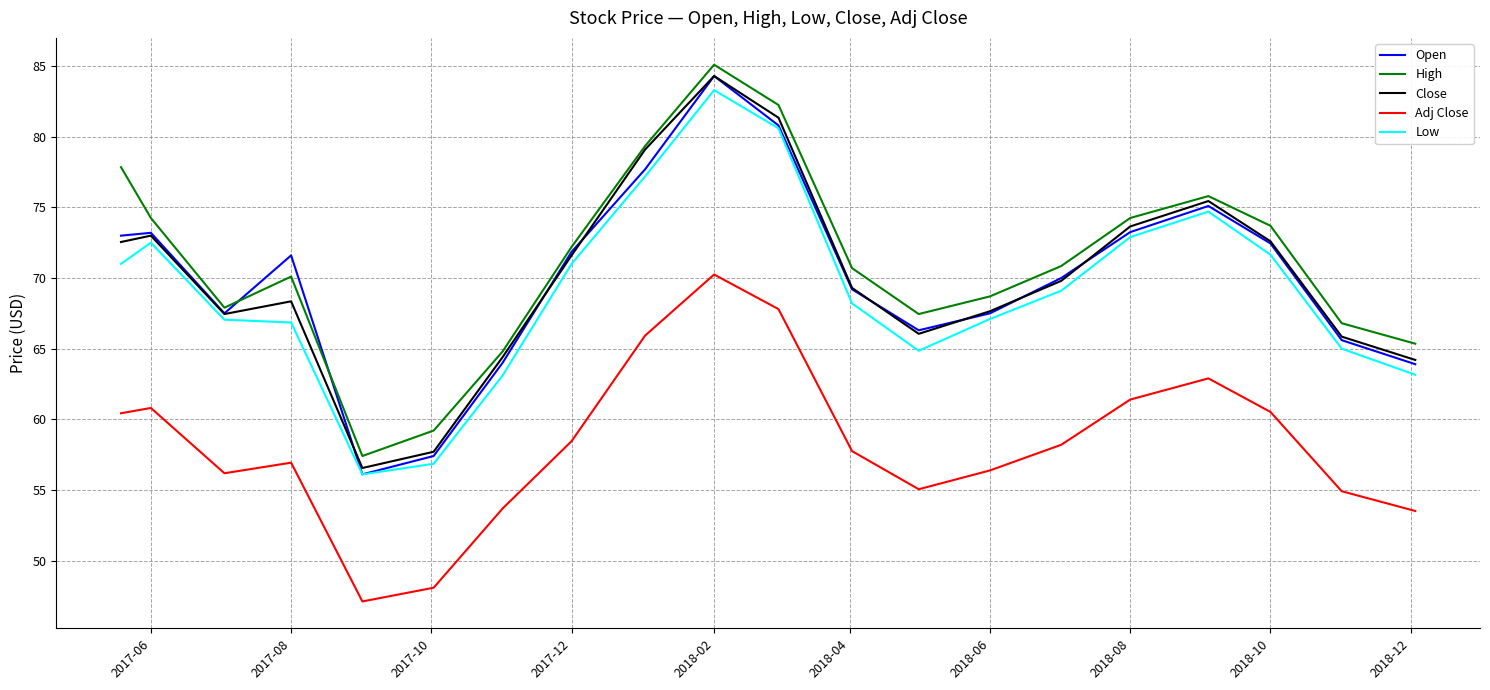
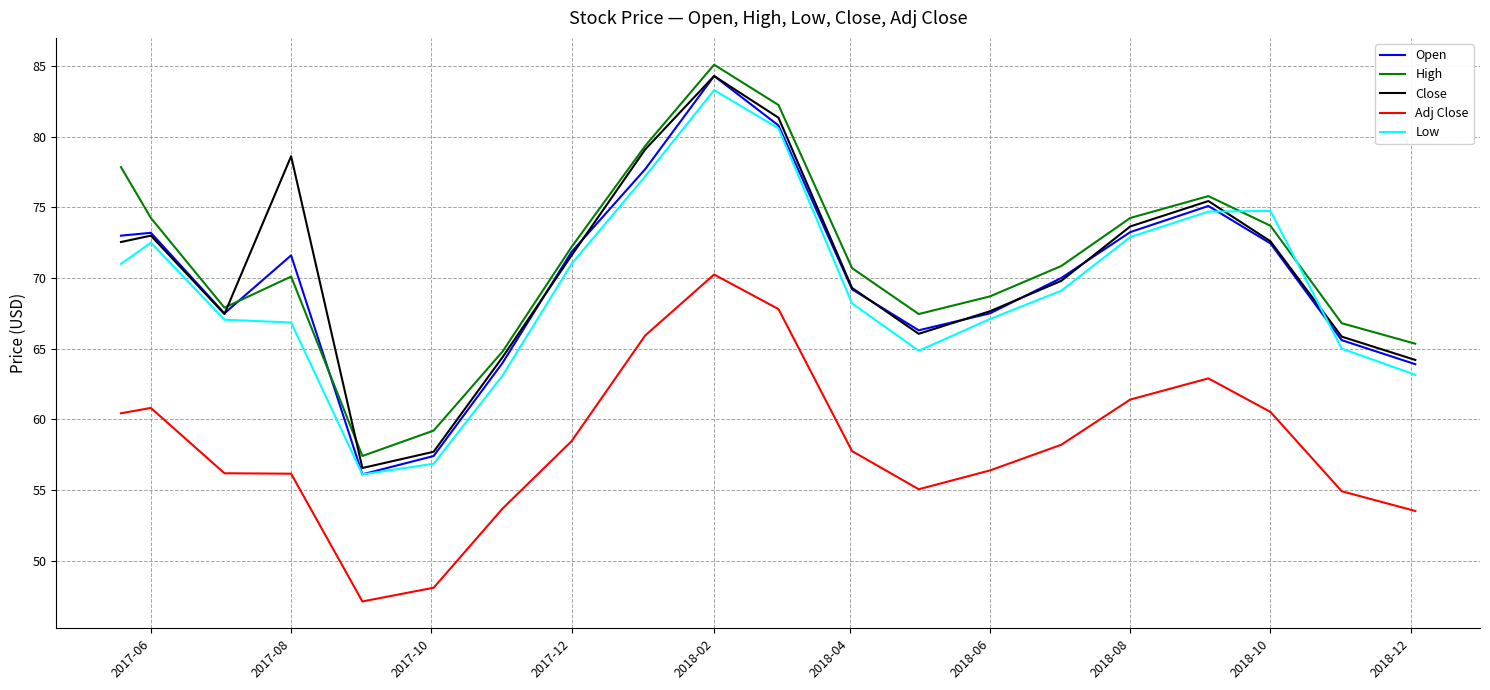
  {
    "Open": {
      "2017-06": 73.2,
      "2017-08": 71.6,
      "2017-12": 71.8,
      "2018-08": 73.3
    },
    "High": {
      "2017-06": 74.3,
      "2017-08": 70.1,
      "2017-12": 72.2,
      "2018-02": 85.1,
      "2018-06": 68.7,
      "2018-08": 74.3,
      "2018-10": 73.7
    },
    "Close": {
      "2017-06": 73.0,
-     "2017-08": 68.3,
+     "2017-08": 78.6,
      "2017-12": 71.6,
      "2018-08": 73.7
    },
    "Adj Close": {
      "2017-06": 60.8,
-     "2017-08": 56.9,
+     "2017-08": 56.1,
      "2017-12": 58.4,
      "2018-02": 70.2,
      "2018-06": 56.4,
      "2018-08": 61.4,
      "2018-10": 60.5
    },
    "Low": {
      "2017-06": 72.5,
      "2017-08": 66.8,
      "2017-12": 71.0,
      "2018-02": 83.3,
      "2018-06": 67.1,
      "2018-08": 72.9,
-     "2018-10": 71.7
+     "2018-10": 74.8
    }
  }
